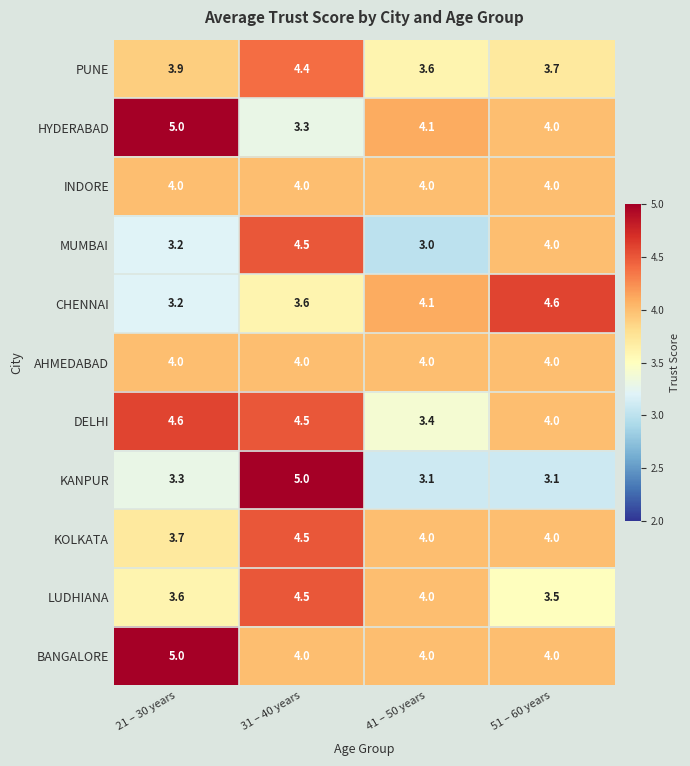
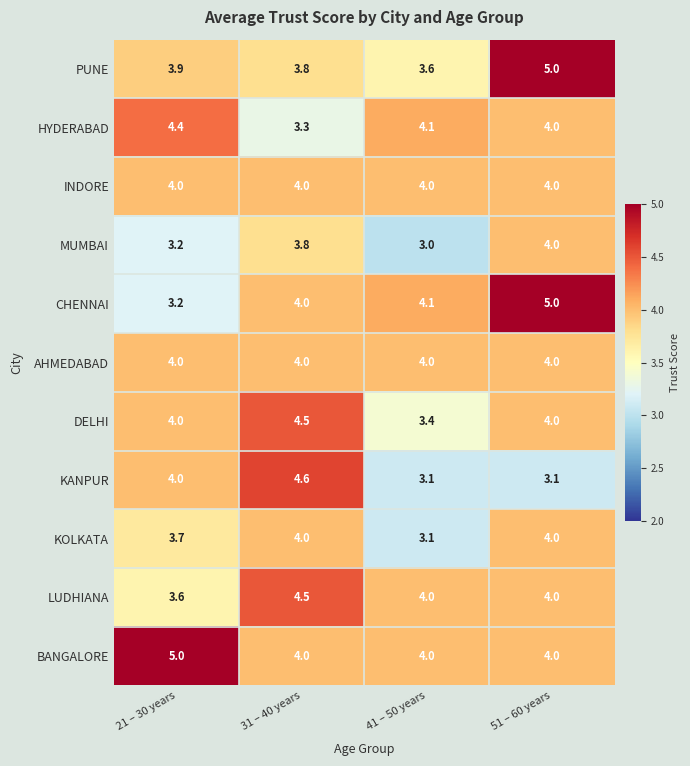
  {
    "PUNE": {
      "21 – 30 years": 3.9,
-     "31 – 40 years": 4.4,
+     "31 – 40 years": 3.8,
      "41 – 50 years": 3.6,
-     "51 – 60 years": 3.7
+     "51 – 60 years": 5.0
    },
    "HYDERABAD": {
-     "21 – 30 years": 5.0,
+     "21 – 30 years": 4.4,
      "31 – 40 years": 3.3,
      "41 – 50 years": 4.1,
      "51 – 60 years": 4.0
    },
    "INDORE": {
      "21 – 30 years": 4.0,
      "31 – 40 years": 4.0,
      "41 – 50 years": 4.0,
      "51 – 60 years": 4.0
    },
    "MUMBAI": {
      "21 – 30 years": 3.2,
-     "31 – 40 years": 4.5,
+     "31 – 40 years": 3.8,
      "41 – 50 years": 3.0,
      "51 – 60 years": 4.0
    },
    "CHENNAI": {
      "21 – 30 years": 3.2,
-     "31 – 40 years": 3.6,
+     "31 – 40 years": 4.0,
      "41 – 50 years": 4.1,
-     "51 – 60 years": 4.6
+     "51 – 60 years": 5.0
    },
    "AHMEDABAD": {
      "21 – 30 years": 4.0,
      "31 – 40 years": 4.0,
      "41 – 50 years": 4.0,
      "51 – 60 years": 4.0
    },
    "DELHI": {
-     "21 – 30 years": 4.6,
+     "21 – 30 years": 4.0,
      "31 – 40 years": 4.5,
      "41 – 50 years": 3.4,
      "51 – 60 years": 4.0
    },
    "KANPUR": {
-     "21 – 30 years": 3.3,
-     "31 – 40 years": 5.0,
+     "21 – 30 years": 4.0,
+     "31 – 40 years": 4.6,
      "41 – 50 years": 3.1,
      "51 – 60 years": 3.1
    },
    "KOLKATA": {
      "21 – 30 years": 3.7,
-     "31 – 40 years": 4.5,
-     "41 – 50 years": 4.0,
+     "31 – 40 years": 4.0,
+     "41 – 50 years": 3.1,
      "51 – 60 years": 4.0
    },
    "LUDHIANA": {
      "21 – 30 years": 3.6,
      "31 – 40 years": 4.5,
      "41 – 50 years": 4.0,
-     "51 – 60 years": 3.5
+     "51 – 60 years": 4.0
    },
    "BANGALORE": {
      "21 – 30 years": 5.0,
      "31 – 40 years": 4.0,
      "41 – 50 years": 4.0,
      "51 – 60 years": 4.0
    }
  }
